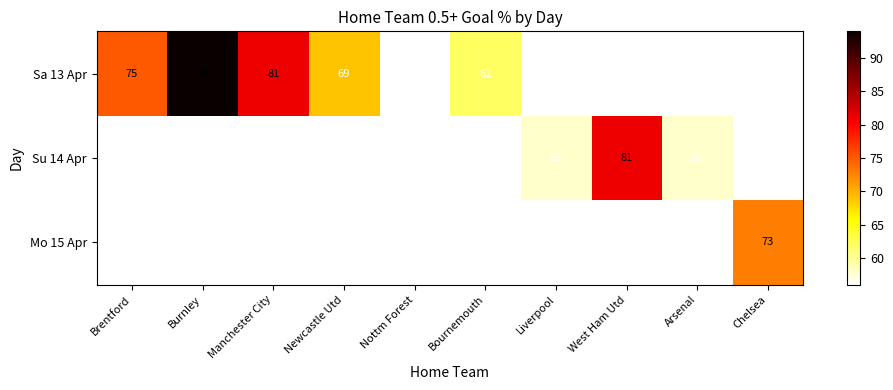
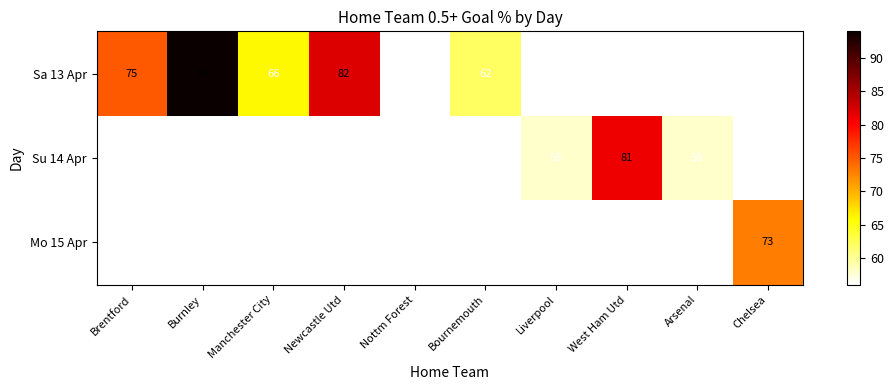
  {
    "Sa 13 Apr": {
      "Brentford": 75,
-     "Manchester City": 81,
-     "Newcastle Utd": 69,
+     "Manchester City": 66,
+     "Newcastle Utd": 82,
      "Bournemouth": 62
    },
    "Su 14 Apr": {
      "Liverpool": 58,
      "West Ham Utd": 81,
      "Arsenal": 58
    },
    "Mo 15 Apr": {
      "Chelsea": 73
    }
  }
